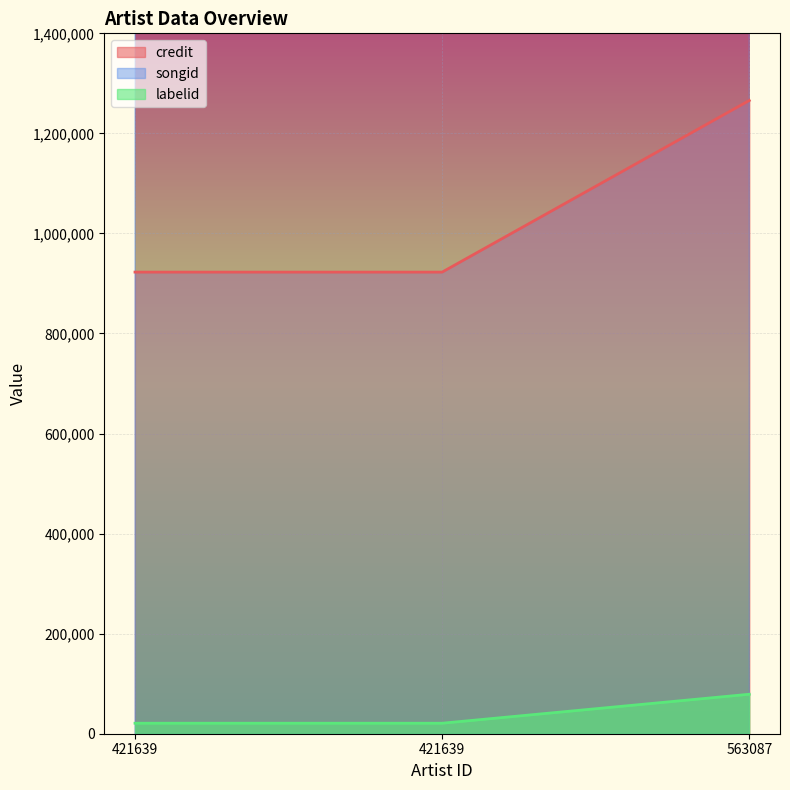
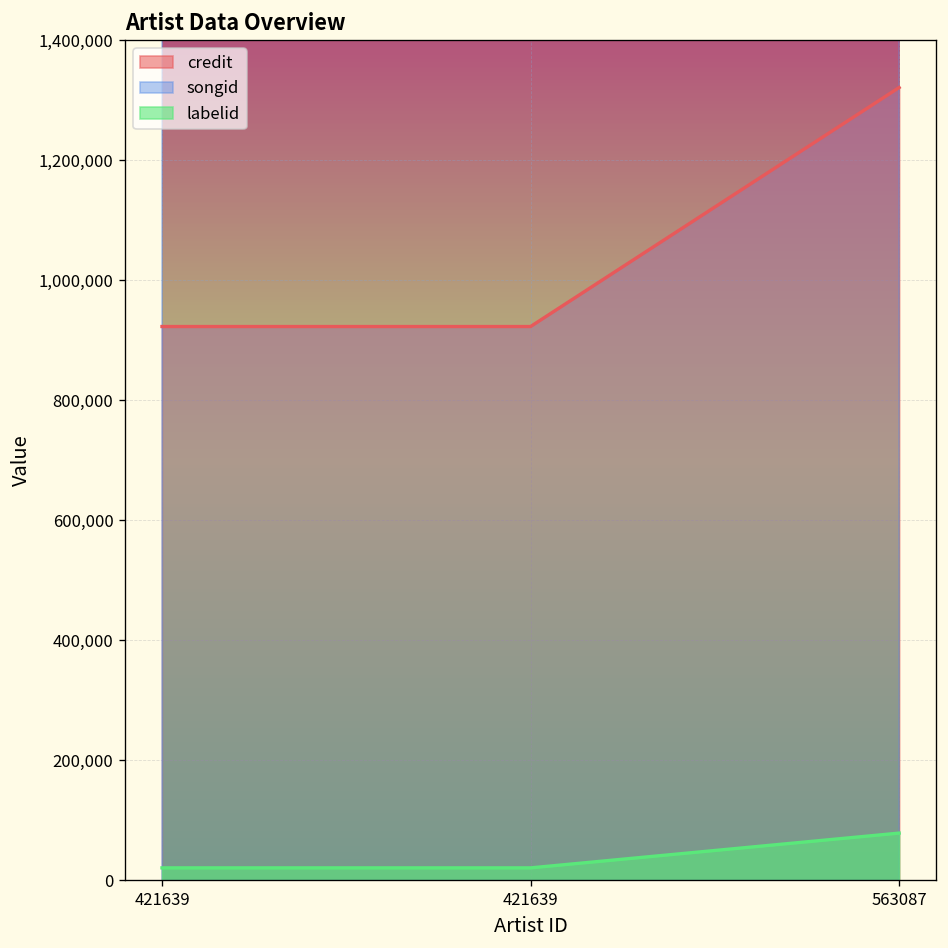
  {
    "credit": {
-     "563087": "1,270,000"
+     "563087": "1,320,000"
    },
    "labelid": {
      "563087": "80,000"
    }
  }
